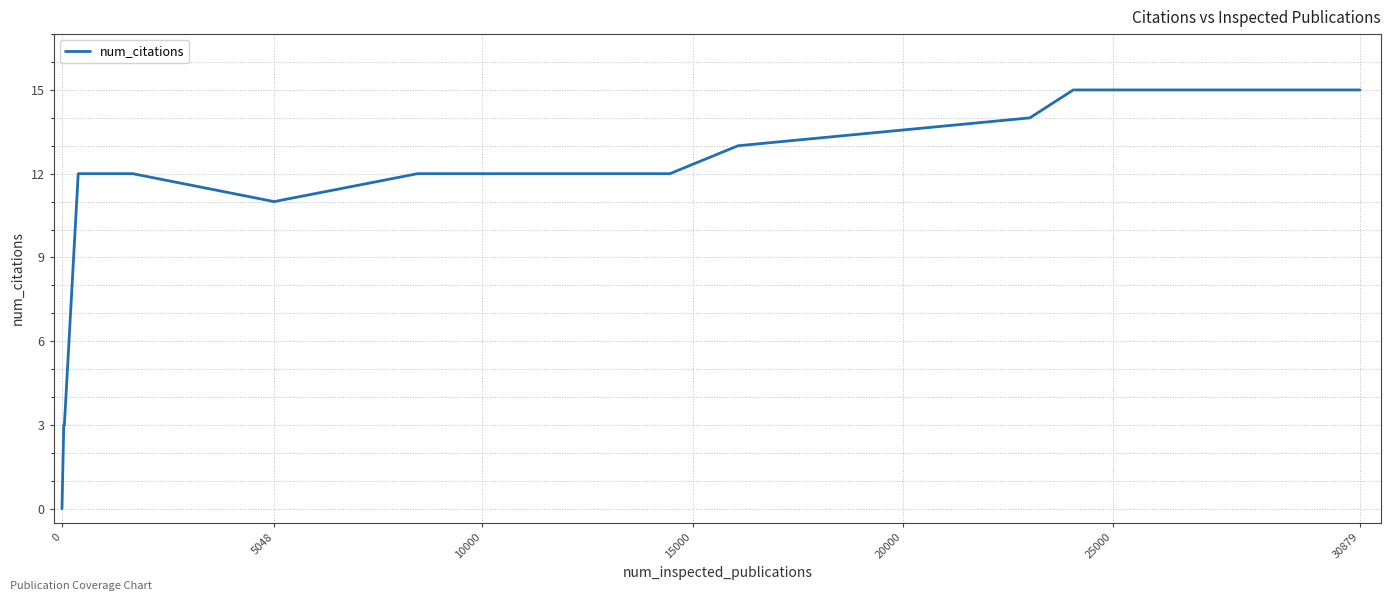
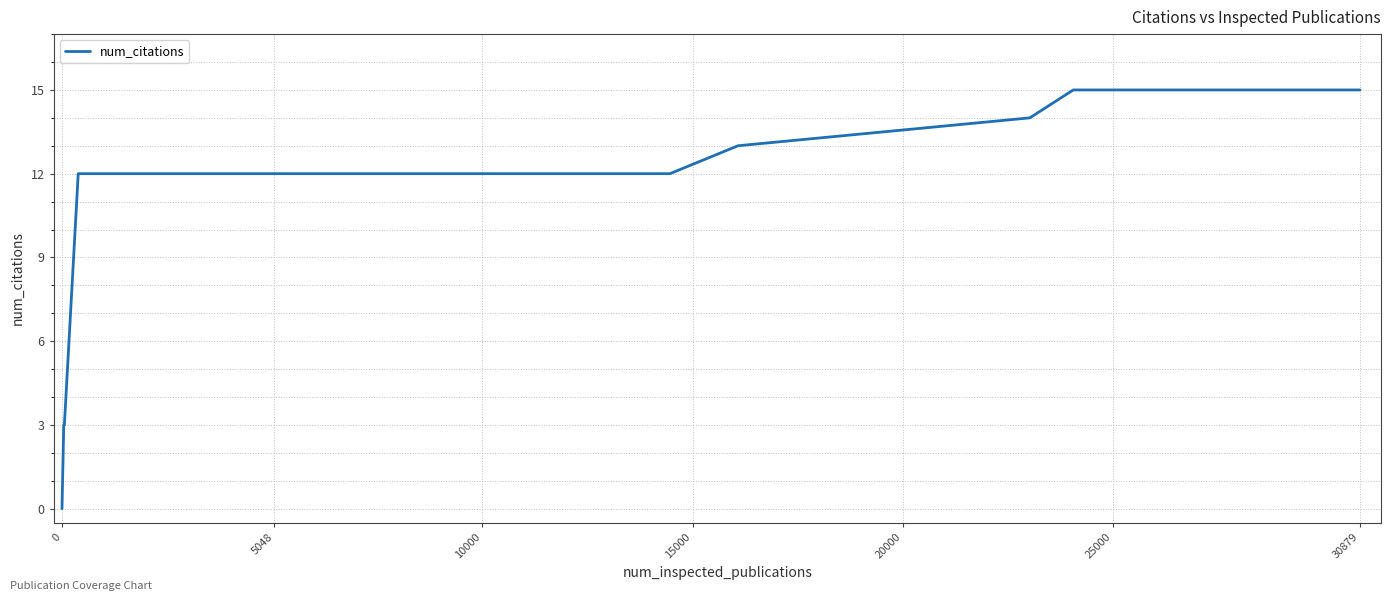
  {
    "0": 0,
-   "5048": 11,
+   "5048": 12,
    "30879": 15
  }
